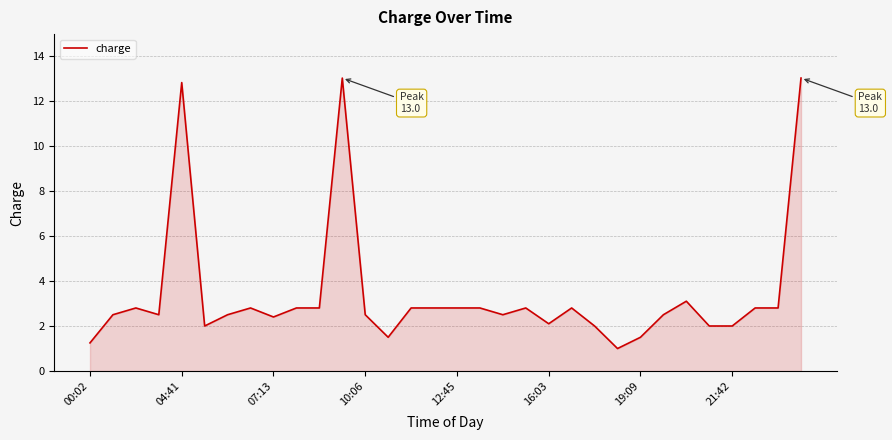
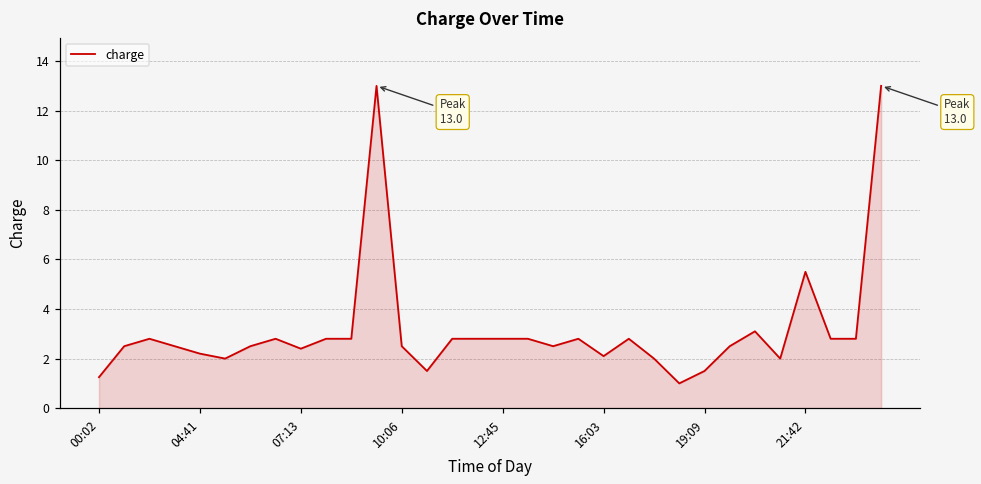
  {
    "00:02": 1.3,
-   "04:41": 12.8,
+   "04:41": 2.2,
    "07:13": 2.4,
    "10:06": 2.5,
    "12:45": 2.8,
    "16:03": 2.1,
-   "21:42": 2.0
+   "21:42": 5.5
  }
